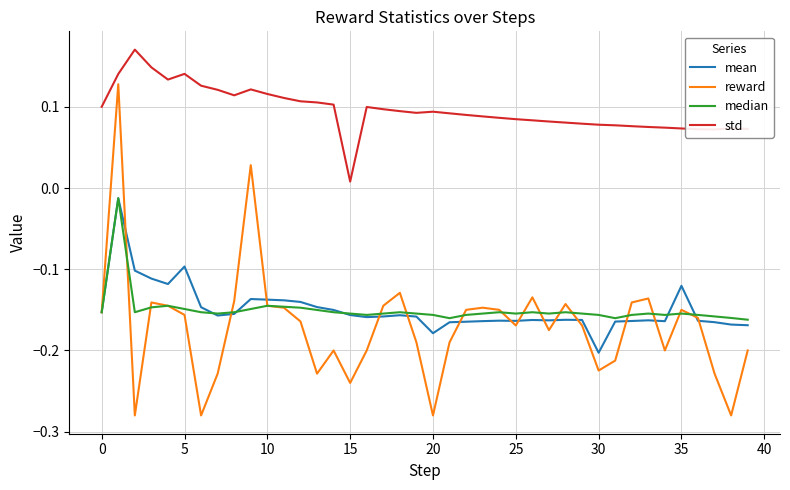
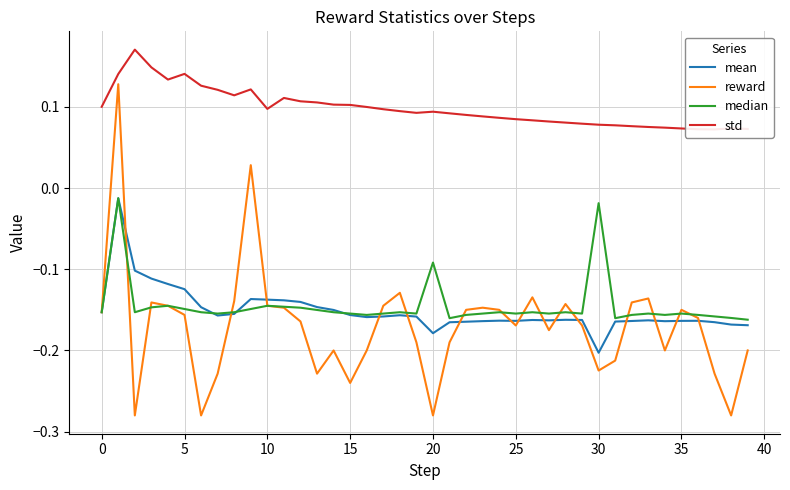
  {
    "mean": {
-     "5": -0.10,
+     "5": -0.12,
      "10": -0.14,
      "20": -0.18,
      "25": -0.16,
      "30": -0.20,
-     "35": -0.12
+     "35": -0.16
    },
    "reward": {
      "5": -0.16,
      "15": -0.24,
      "20": -0.28,
      "25": -0.17,
      "30": -0.22,
      "35": -0.15
    },
    "median": {
      "5": -0.15,
-     "20": -0.16,
+     "20": -0.09,
      "25": -0.15,
-     "30": -0.16,
+     "30": -0.02,
      "35": -0.15
    },
    "std": {
      "0": 0.10,
      "5": 0.14,
-     "10": 0.12,
-     "15": 0.01,
+     "10": 0.10,
+     "15": 0.10,
      "20": 0.09,
      "25": 0.08,
      "30": 0.08,
      "35": 0.07
    }
  }
